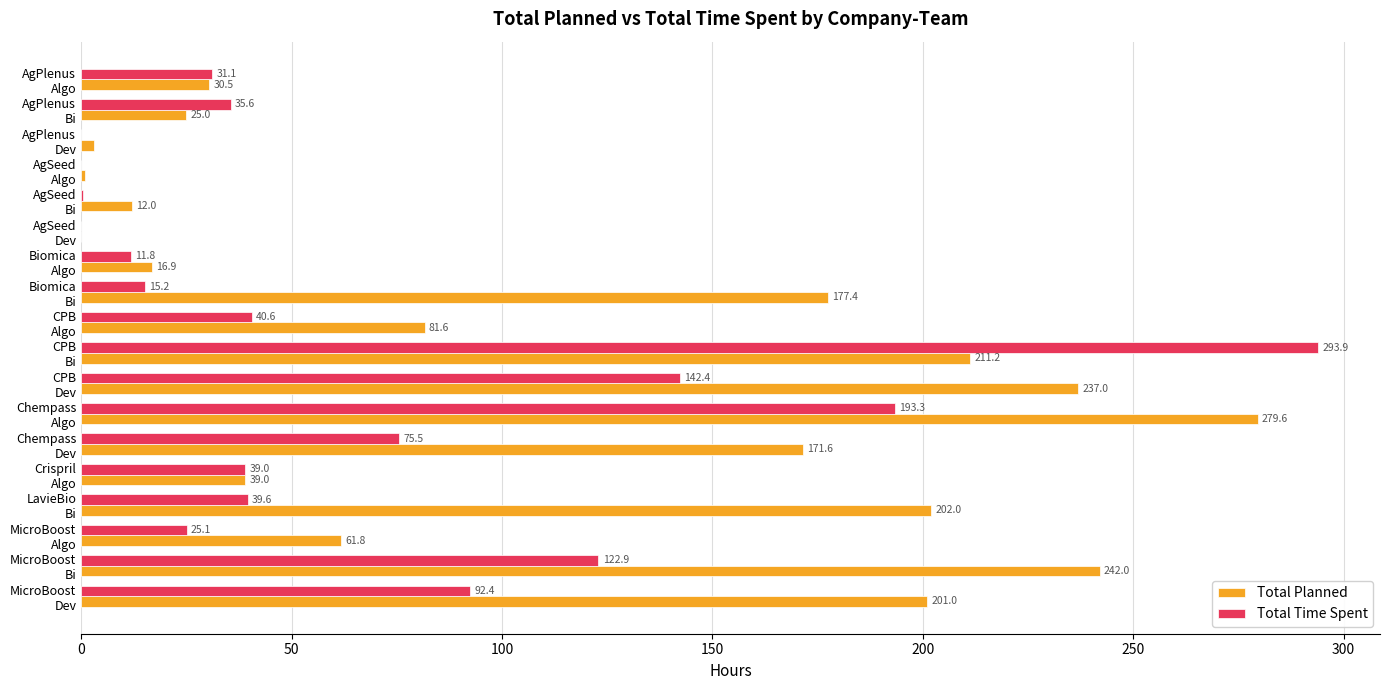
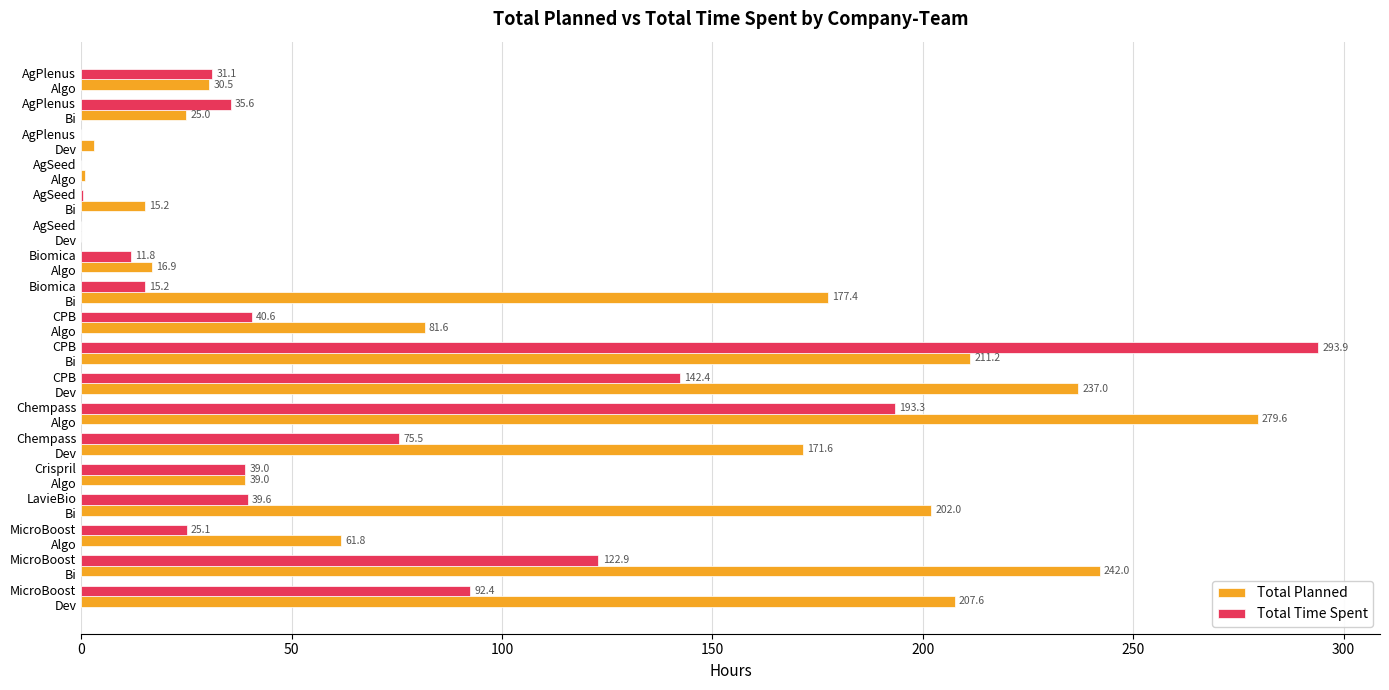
  {
    "Total Planned": {
      "AgPlenus Algo": 30.5,
      "AgPlenus Bi": 25.0,
-     "AgSeed Bi": 12.0,
+     "AgSeed Bi": 15.2,
      "Biomica Algo": 16.9,
      "Biomica Bi": 177.4,
      "CPB Algo": 81.6,
      "CPB Bi": 211.2,
      "CPB Dev": 237.0,
      "Chempass Algo": 279.6,
      "Chempass Dev": 171.6,
      "Crispril Algo": 39.0,
      "LavieBio Bi": 202.0,
      "MicroBoost Algo": 61.8,
      "MicroBoost Bi": 242.0,
-     "MicroBoost Dev": 201.0
+     "MicroBoost Dev": 207.6
    },
    "Total Time Spent": {
      "AgPlenus Algo": 31.1,
      "AgPlenus Bi": 35.6,
      "Biomica Algo": 11.8,
      "Biomica Bi": 15.2,
      "CPB Algo": 40.6,
      "CPB Bi": 293.9,
      "CPB Dev": 142.4,
      "Chempass Algo": 193.3,
      "Chempass Dev": 75.5,
      "Crispril Algo": 39.0,
      "LavieBio Bi": 39.6,
      "MicroBoost Algo": 25.1,
      "MicroBoost Bi": 122.9,
      "MicroBoost Dev": 92.4
    }
  }
